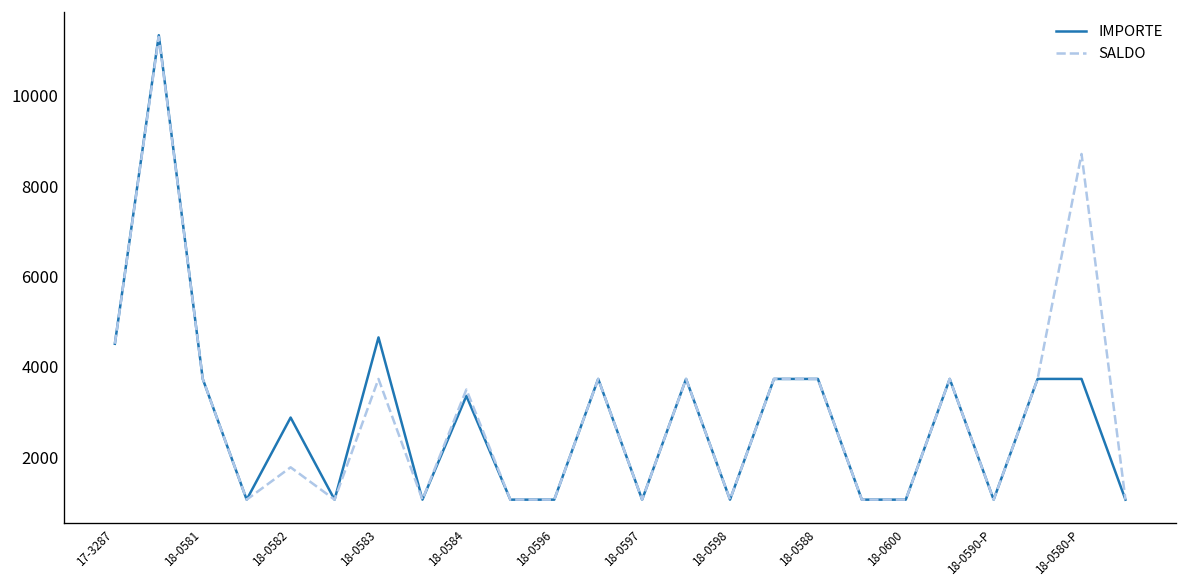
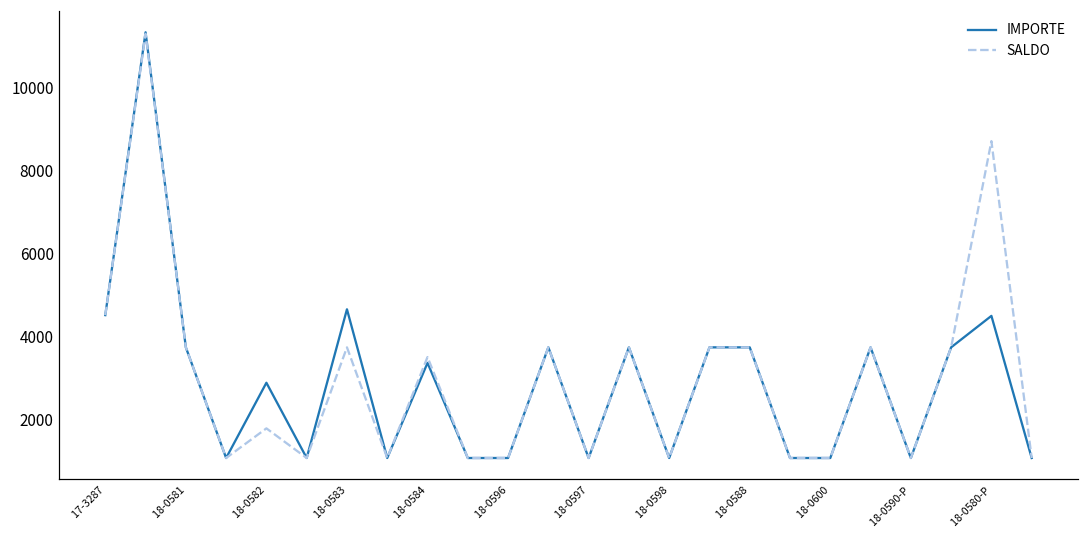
  {
    "IMPORTE": {
      "18-0582": 2900,
      "18-0583": 4700,
      "18-0584": 3400,
-     "18-0580-P": 3700
+     "18-0580-P": 4500
    },
    "SALDO": {
      "18-0582": 1800,
      "18-0583": 3700,
      "18-0584": 3500,
      "18-0580-P": 8700
    }
  }
